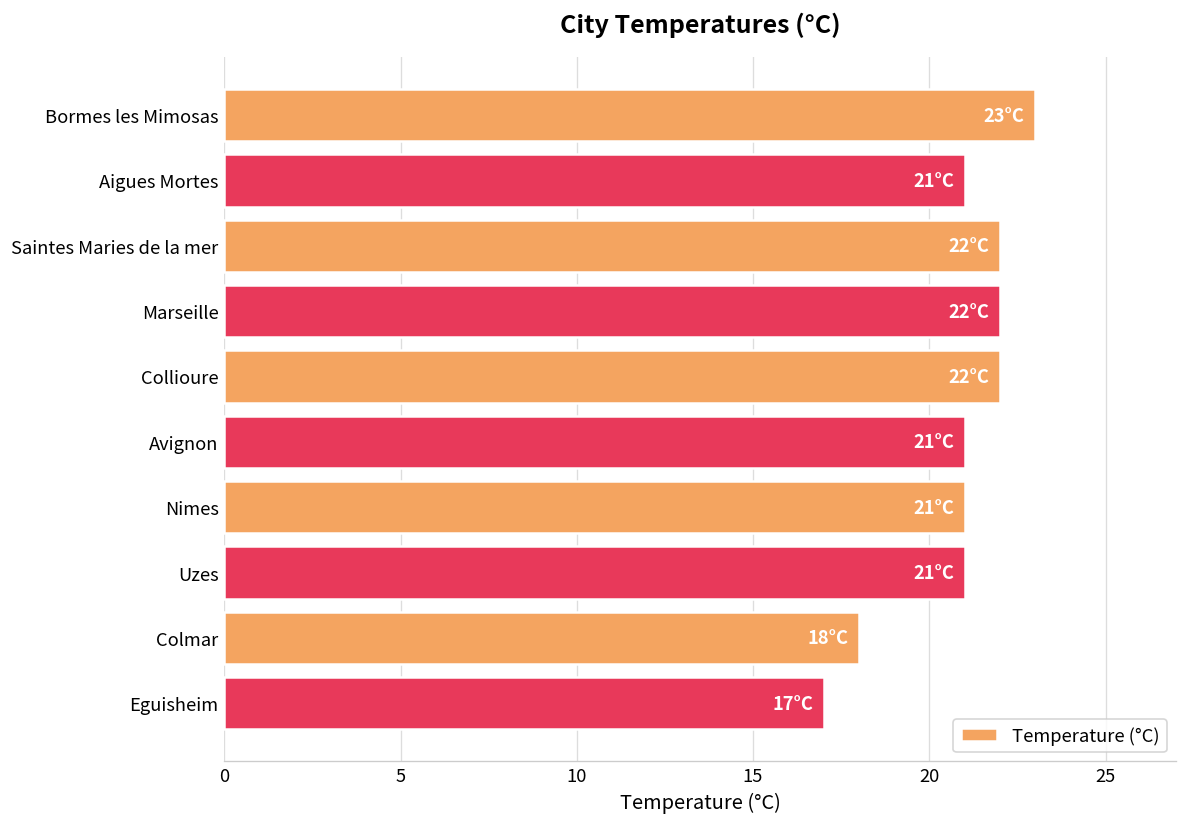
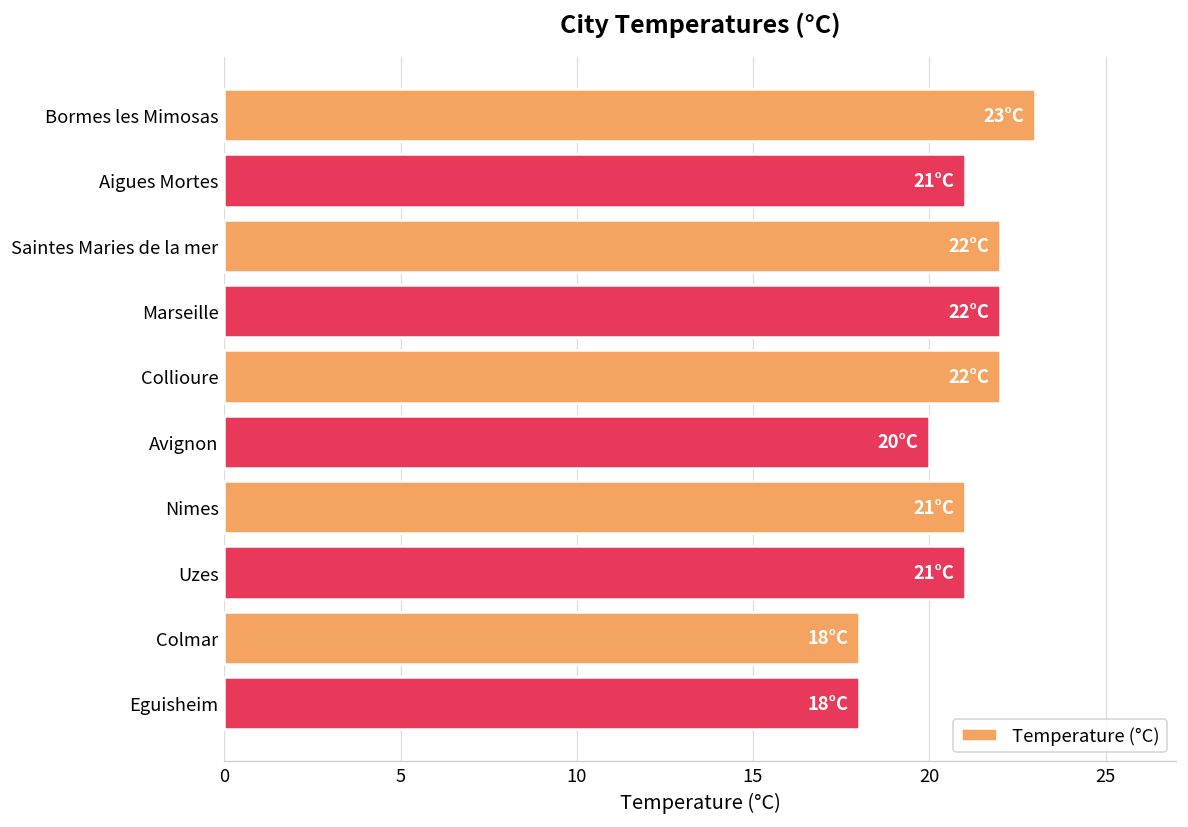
  {
    "Bormes les Mimosas": "23°C",
    "Aigues Mortes": "21°C",
    "Saintes Maries de la mer": "22°C",
    "Marseille": "22°C",
    "Collioure": "22°C",
-   "Avignon": "21°C",
+   "Avignon": "20°C",
    "Nimes": "21°C",
    "Uzes": "21°C",
    "Colmar": "18°C",
-   "Eguisheim": "17°C"
+   "Eguisheim": "18°C"
  }
